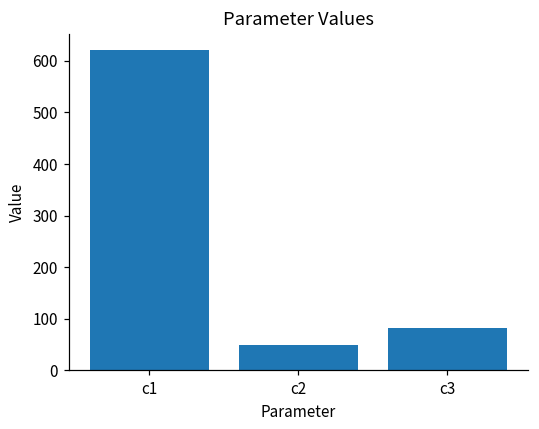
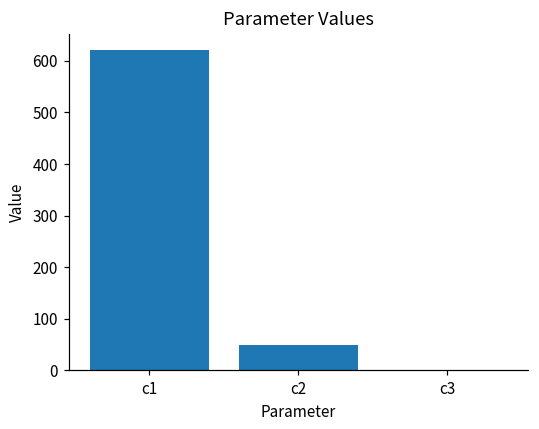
  {
    "c1": 620,
    "c2": 50,
-   "c3": 80
+   "c3": 0
  }
